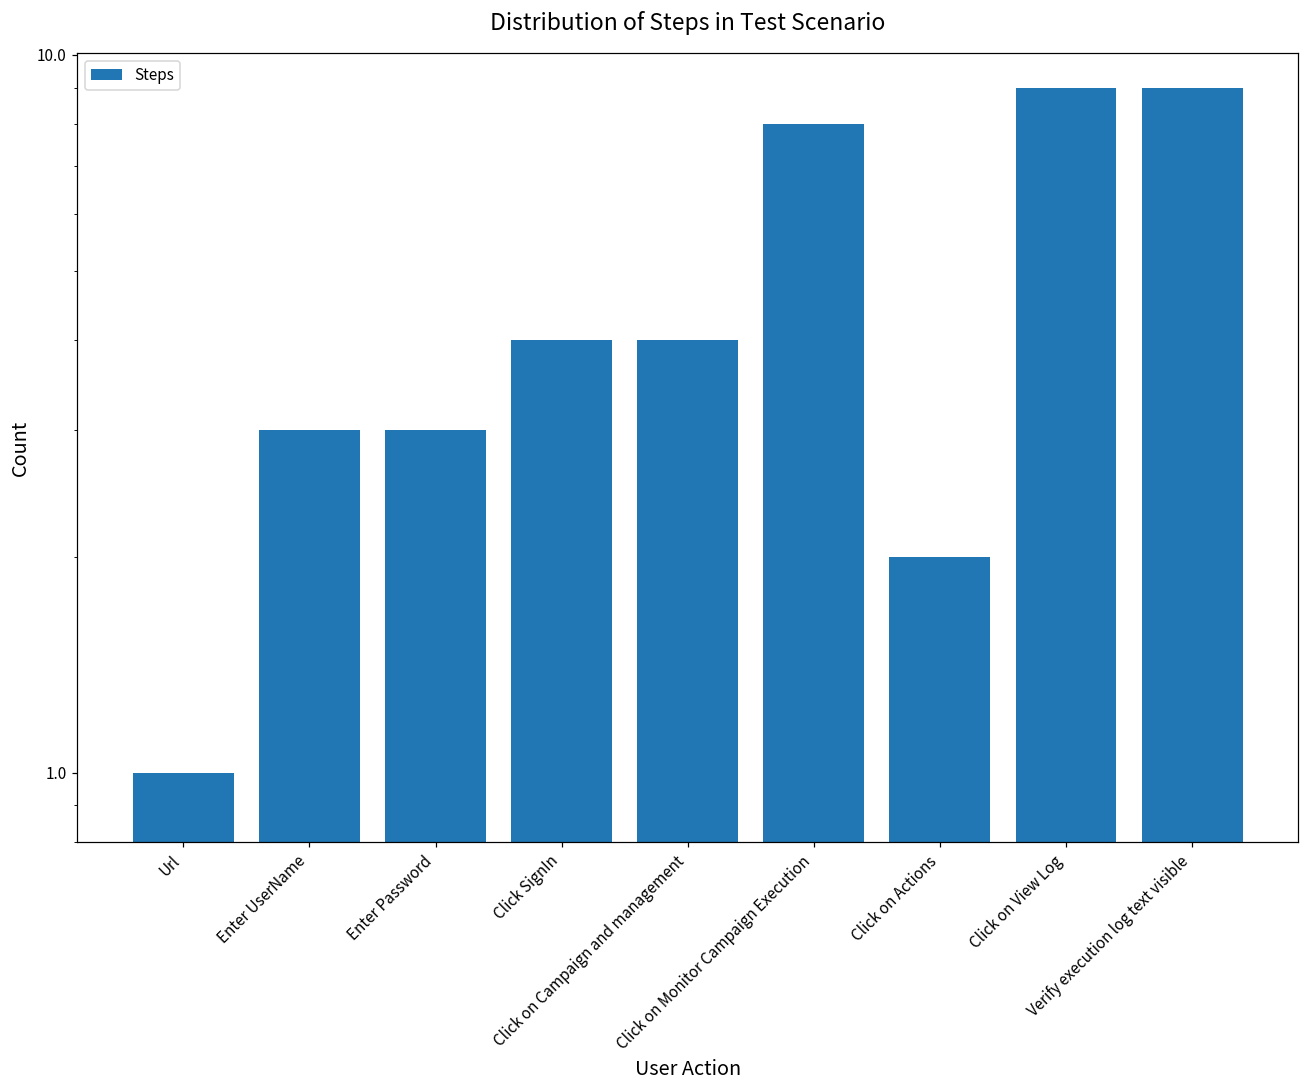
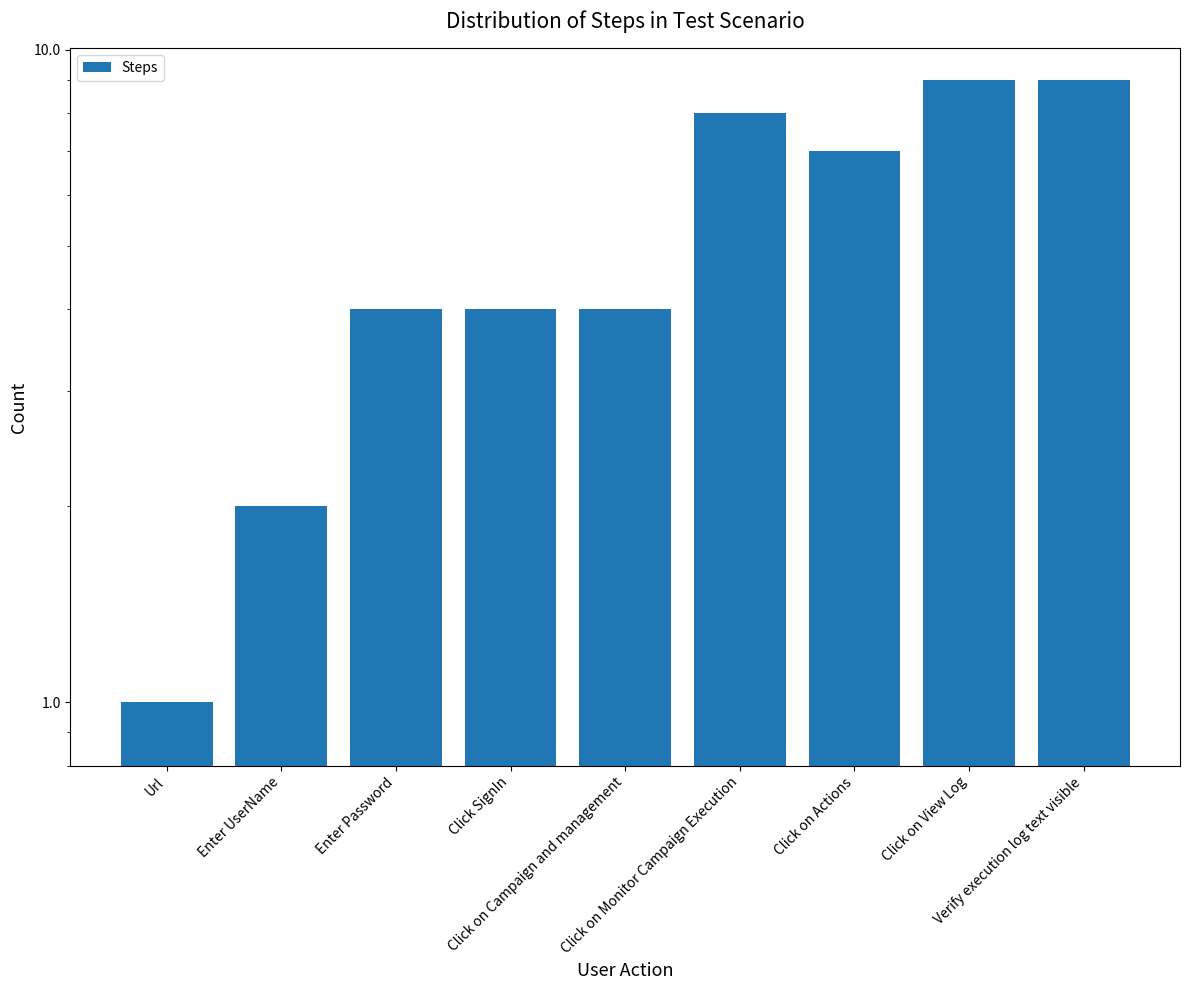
  {
    "Url": 1,
-   "Enter UserName": 3,
-   "Enter Password": 3,
+   "Enter UserName": 2,
+   "Enter Password": 4,
    "Click SignIn": 4,
    "Click on Campaign and management": 4,
    "Click on Monitor Campaign Execution": 8,
-   "Click on Actions": 2,
+   "Click on Actions": 7,
    "Click on View Log": 9,
    "Verify execution log text visible": 9
  }
